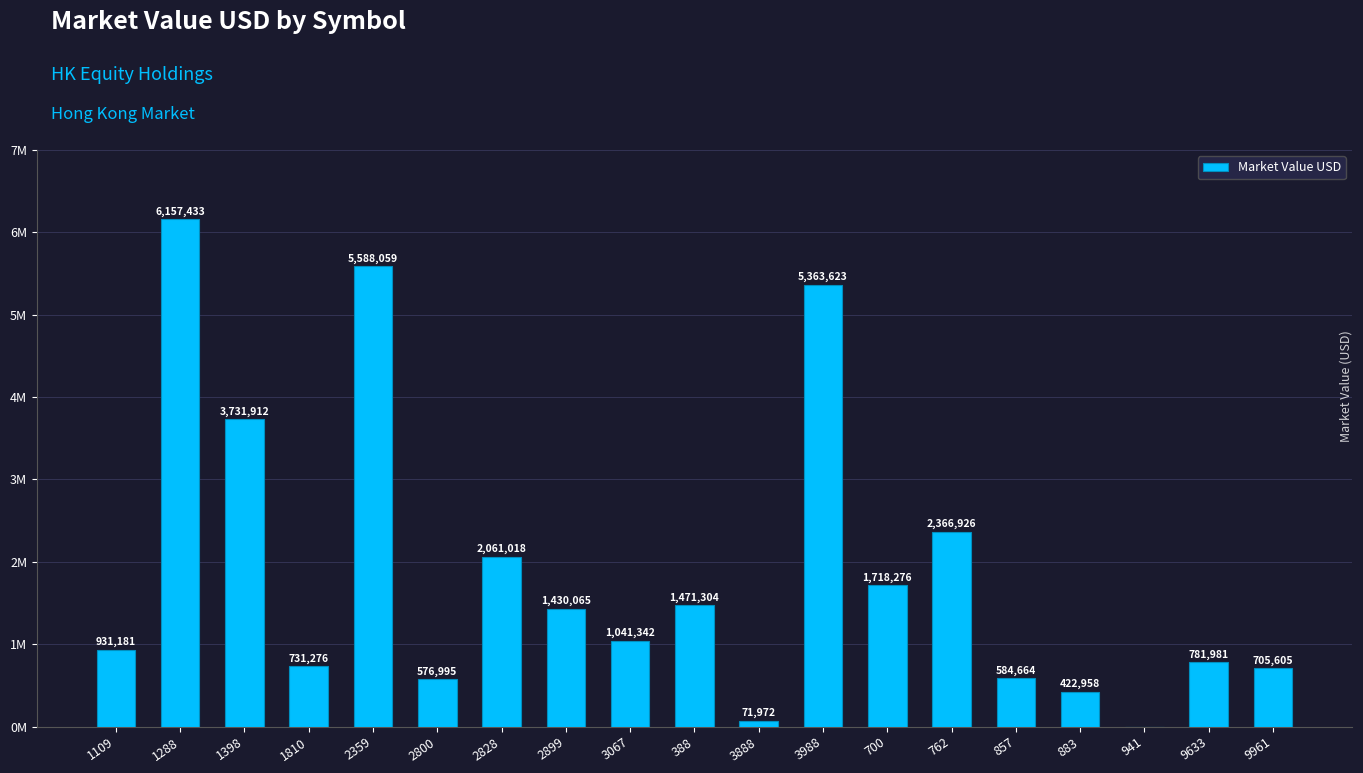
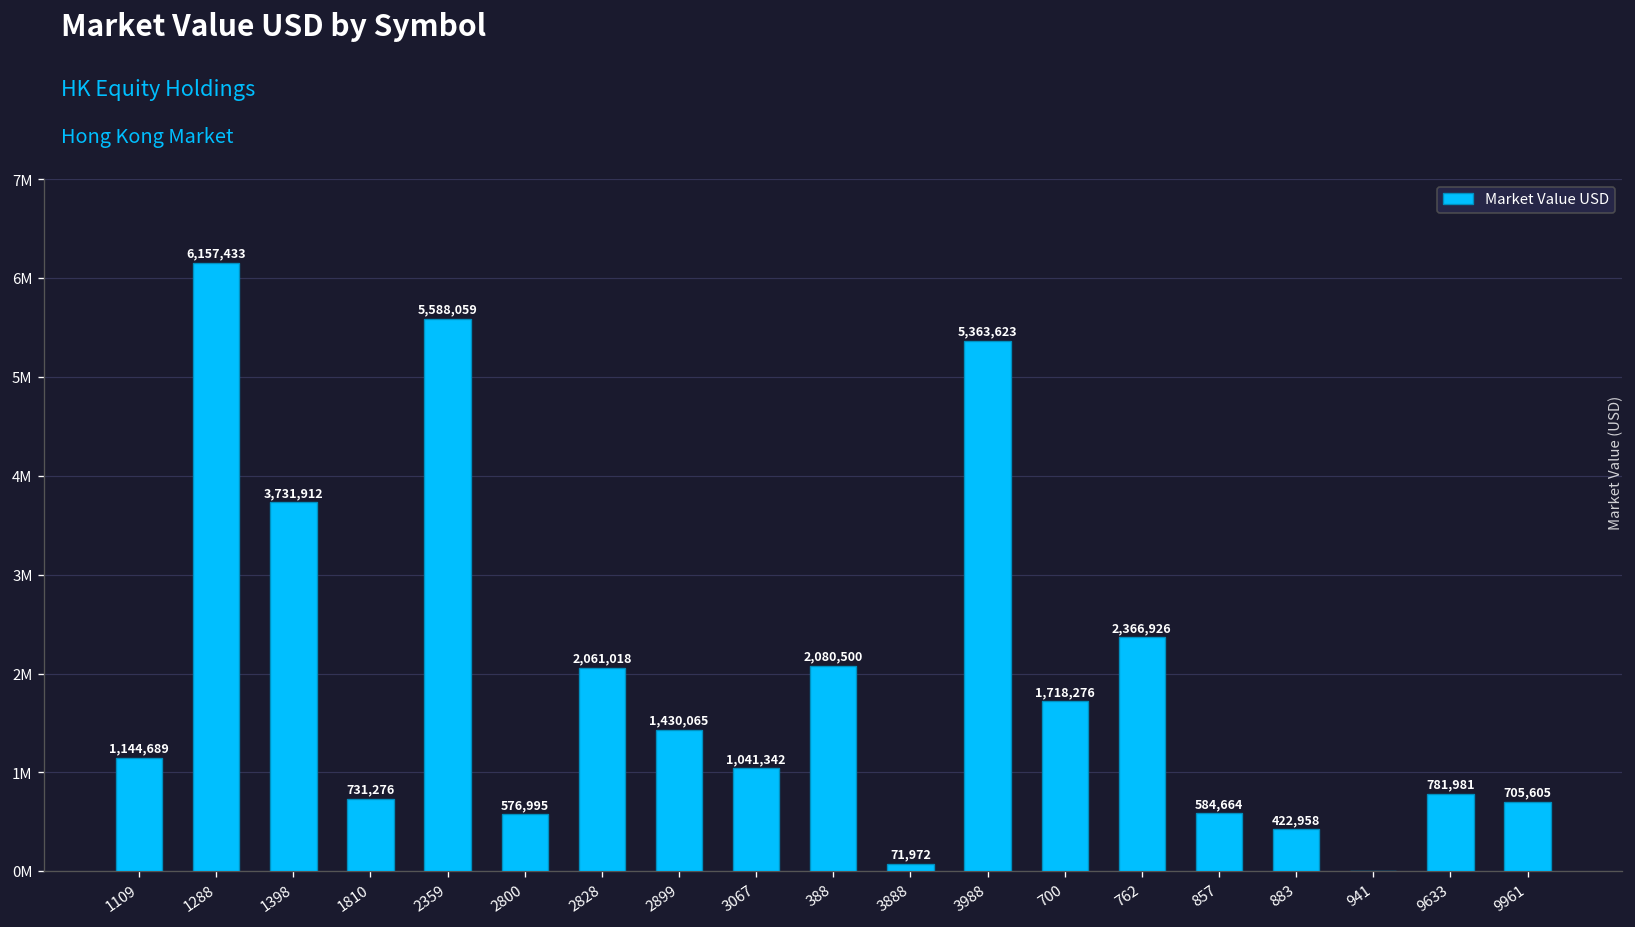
  {
-   "1109": "931,181",
+   "1109": "1,144,689",
    "1288": "6,157,433",
    "1398": "3,731,912",
    "1810": "731,276",
    "2359": "5,588,059",
    "2800": "576,995",
    "2828": "2,061,018",
    "2899": "1,430,065",
    "3067": "1,041,342",
-   "388": "1,471,304",
+   "388": "2,080,500",
    "3888": "71,972",
    "3988": "5,363,623",
    "700": "1,718,276",
    "762": "2,366,926",
    "857": "584,664",
    "883": "422,958",
    "9633": "781,981",
    "9961": "705,605"
  }
